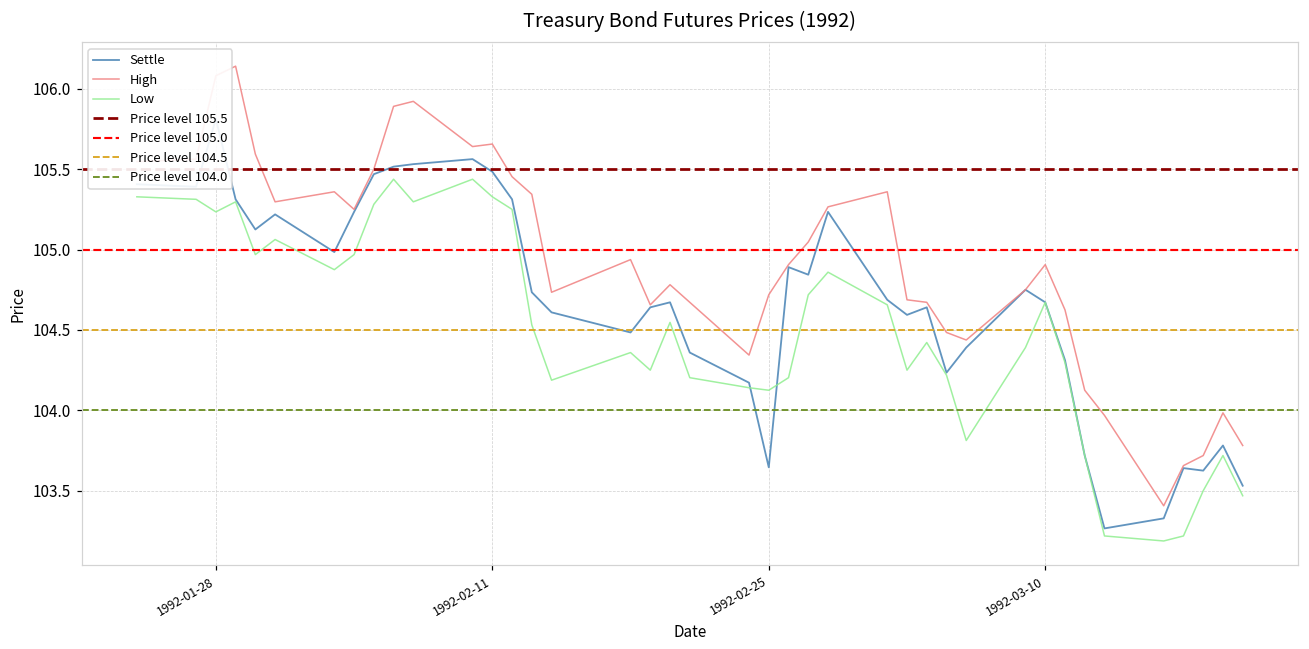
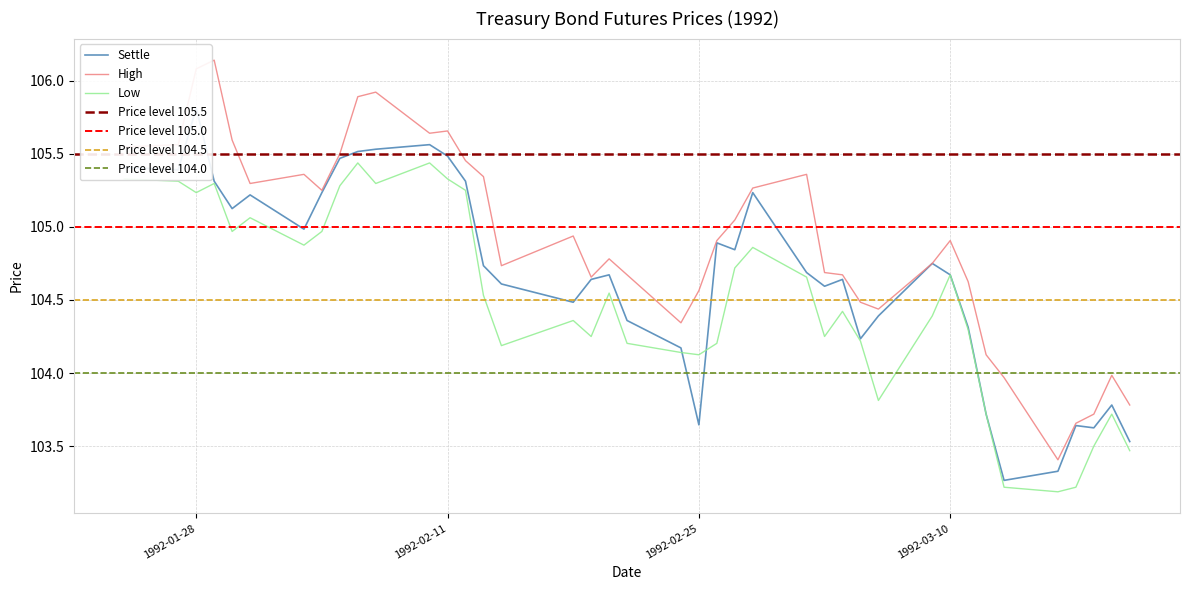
  {
    "Settle": {
      "1992-02-11": 105.48,
      "1992-02-25": 103.65
    },
    "High": {
      "1992-02-11": 105.66,
-     "1992-02-25": 104.72,
+     "1992-02-25": 104.56,
      "1992-03-10": 104.91
    },
    "Low": {
      "1992-01-28": 105.23,
      "1992-02-11": 105.33,
      "1992-02-25": 104.13
    }
  }
